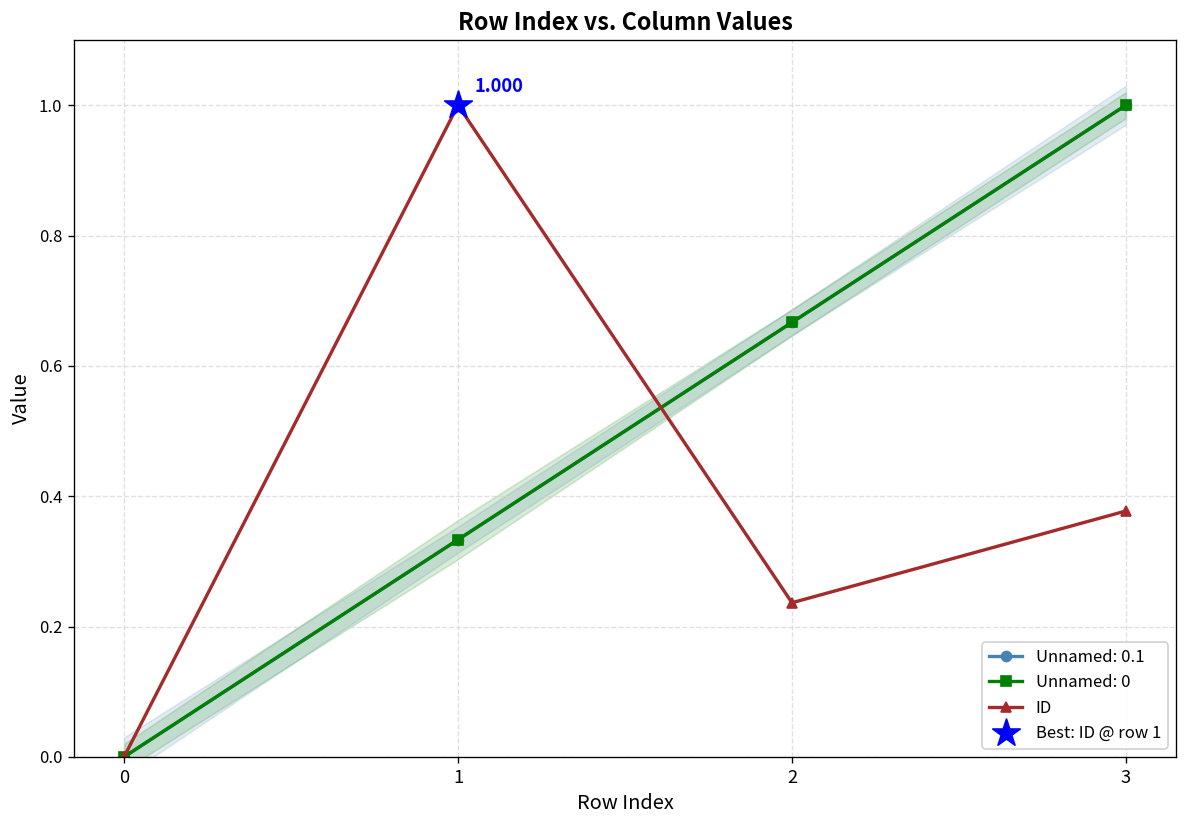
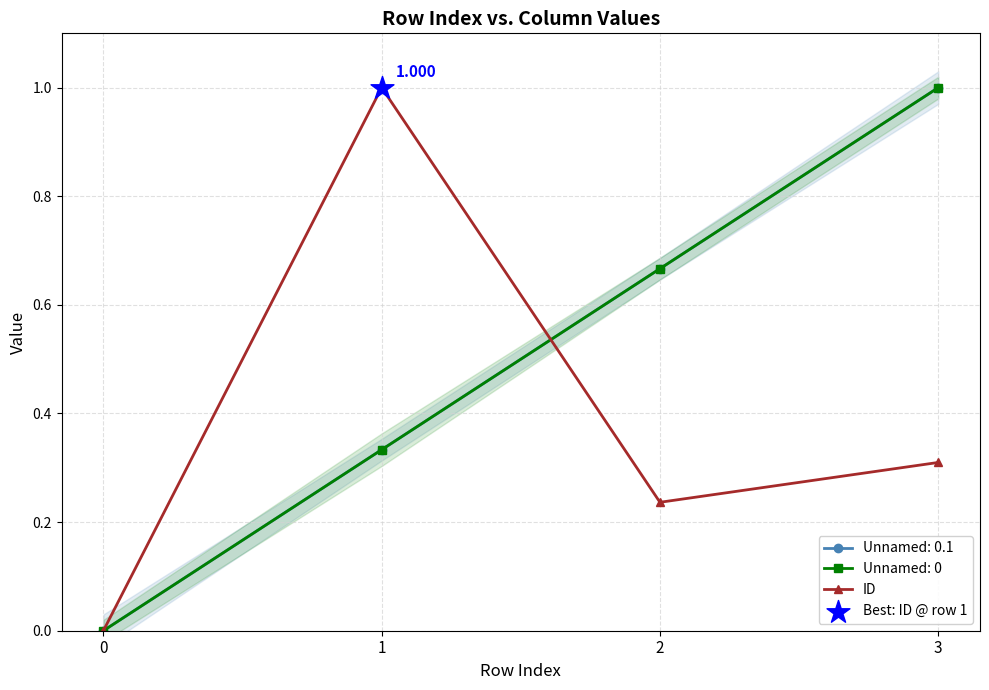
  {
    "ID": {
      "2": 0.24,
-     "3": 0.38
+     "3": 0.31
    }
  }
